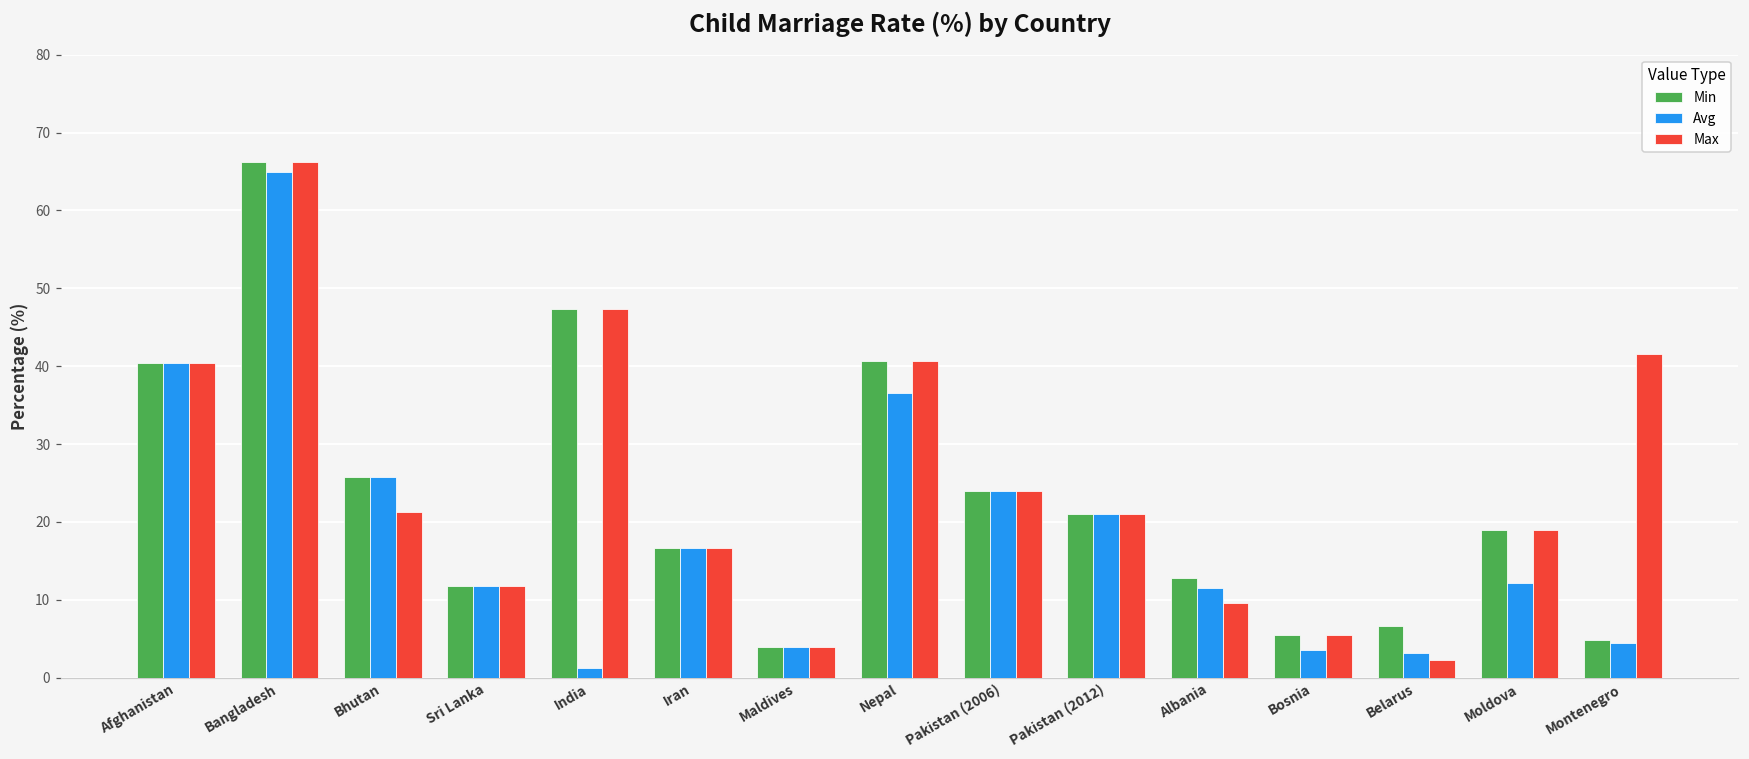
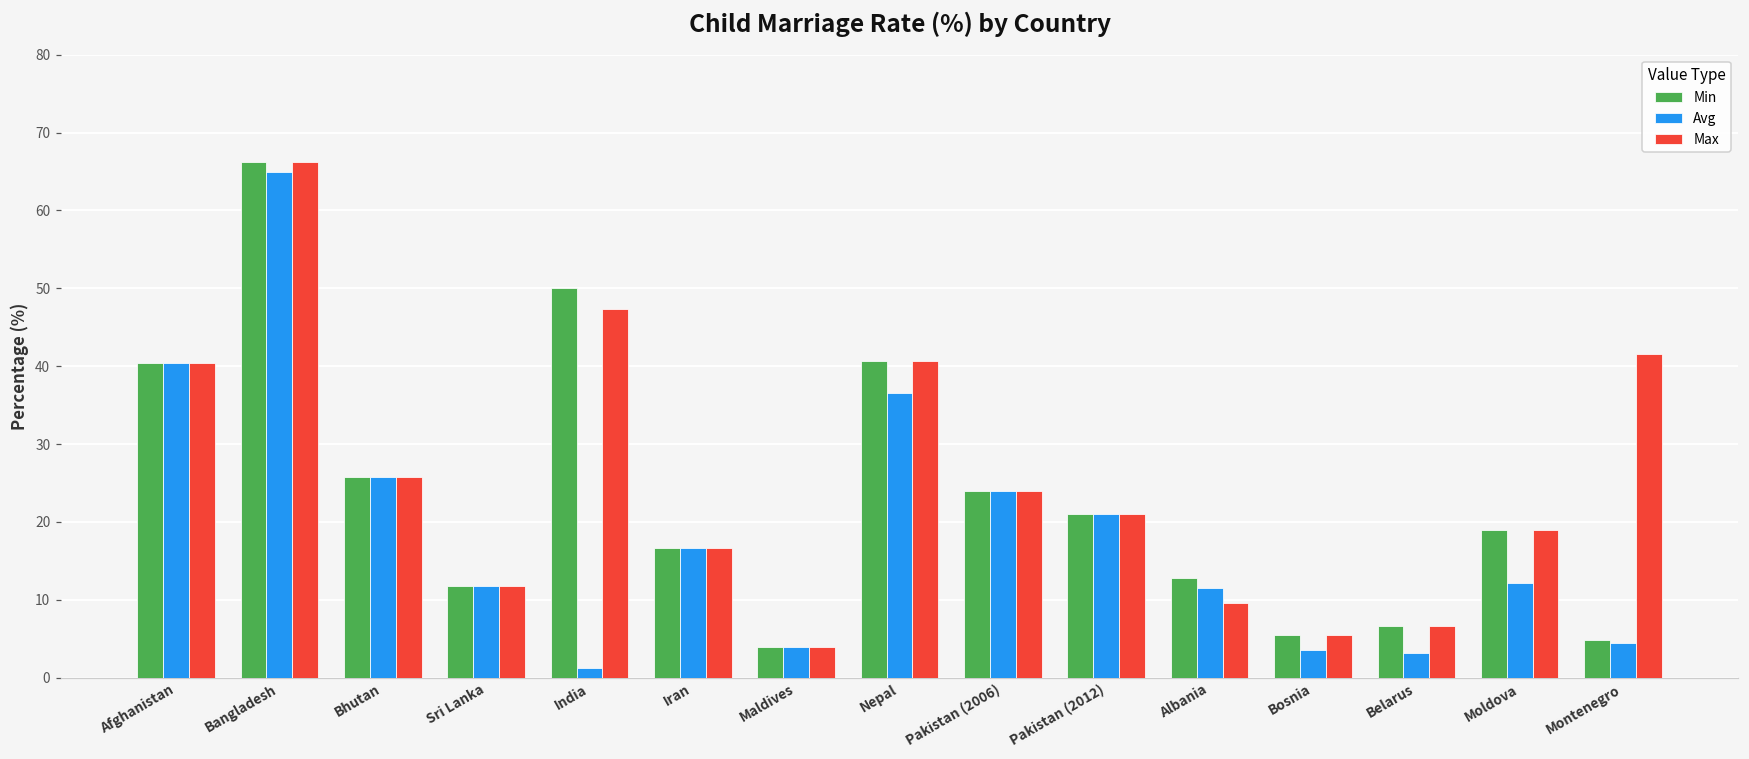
  {
    "Min": {
      "Afghanistan": 40,
      "Bangladesh": 66,
      "Bhutan": 26,
      "Sri Lanka": 12,
-     "India": 47,
+     "India": 50,
      "Iran": 17,
      "Maldives": 4,
      "Nepal": 41,
      "Pakistan (2006)": 24,
      "Pakistan (2012)": 21,
      "Albania": 13,
      "Bosnia": 6,
      "Belarus": 7,
      "Moldova": 19,
      "Montenegro": 5
    },
    "Avg": {
      "Afghanistan": 40,
      "Bangladesh": 65,
      "Bhutan": 26,
      "Sri Lanka": 12,
      "India": 1,
      "Iran": 17,
      "Maldives": 4,
      "Nepal": 37,
      "Pakistan (2006)": 24,
      "Pakistan (2012)": 21,
      "Albania": 12,
      "Bosnia": 4,
      "Belarus": 3,
      "Moldova": 12,
      "Montenegro": 5
    },
    "Max": {
      "Afghanistan": 40,
      "Bangladesh": 66,
-     "Bhutan": 21,
+     "Bhutan": 26,
      "Sri Lanka": 12,
      "India": 47,
      "Iran": 17,
      "Maldives": 4,
      "Nepal": 41,
      "Pakistan (2006)": 24,
      "Pakistan (2012)": 21,
      "Albania": 10,
      "Bosnia": 6,
-     "Belarus": 2,
+     "Belarus": 7,
      "Moldova": 19,
      "Montenegro": 42
    }
  }
